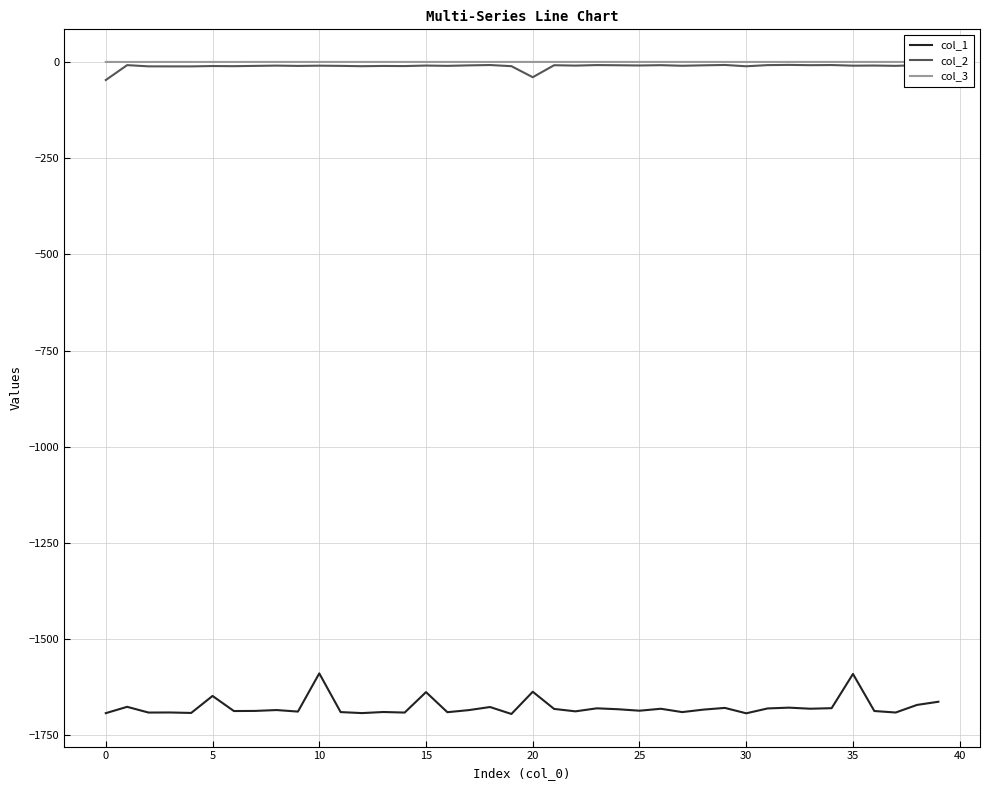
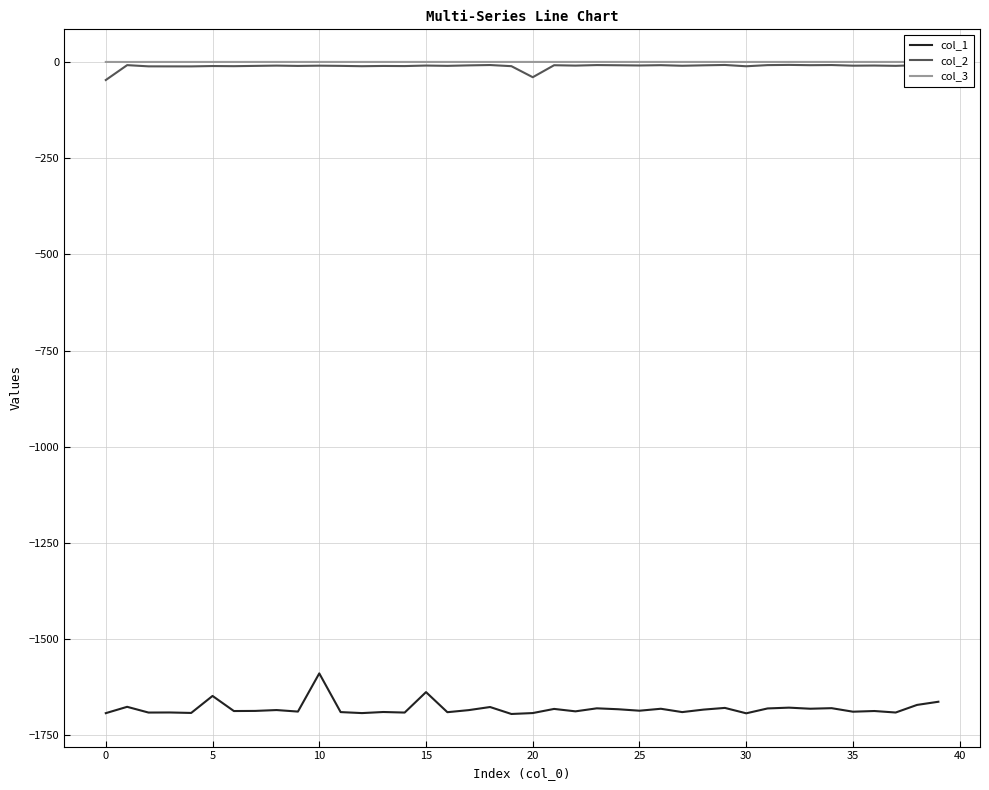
  {
    "col_1": {
      "0": -1690,
      "5": -1650,
      "10": -1590,
      "15": -1640,
-     "20": -1640,
+     "20": -1690,
      "25": -1690,
      "30": -1690,
-     "35": -1590
+     "35": -1690
    },
    "col_2": {
      "0": -50,
      "5": -10,
      "10": -10,
      "15": -10,
      "20": -40,
      "25": -10,
      "30": -10,
      "35": -10
    },
    "col_3": {
      "0": 0,
      "5": 0,
      "10": 0,
      "15": 0,
      "20": 0,
      "25": 0,
      "30": 0,
      "35": 0
    }
  }
